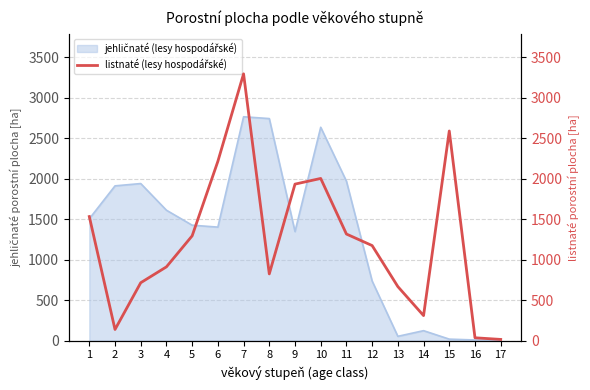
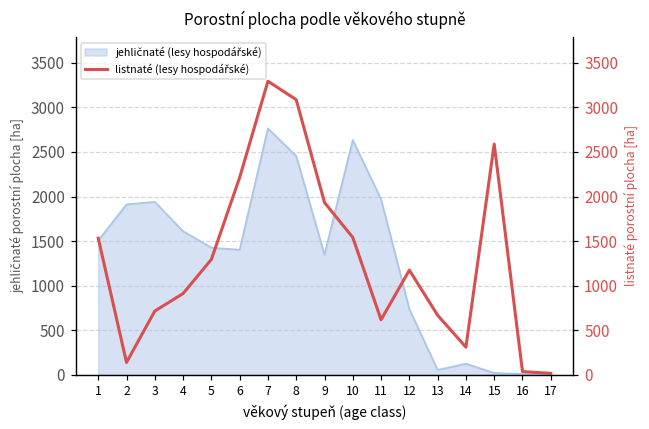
  {
    "jehličnaté (lesy hospodářské)": {
      "1": 1500,
      "2": 1900,
      "3": 1900,
      "4": 1600,
      "5": 1400,
      "6": 1400,
      "7": 2800,
-     "8": 2700,
+     "8": 2500,
      "9": 1300,
      "10": 2600,
      "11": 2000,
      "12": 700,
      "13": 100,
      "14": 100,
      "15": 0,
      "16": 0,
      "17": 0
    },
    "listnaté (lesy hospodářské)": {
      "1": 1500,
      "2": 100,
      "3": 700,
      "4": 900,
      "5": 1300,
      "6": 2200,
      "7": 3300,
-     "8": 800,
+     "8": 3100,
      "9": 1900,
-     "10": 2000,
-     "11": 1300,
+     "10": 1500,
+     "11": 600,
      "12": 1200,
      "13": 700,
      "14": 300,
      "15": 2600,
      "16": 0,
      "17": 0
    }
  }
